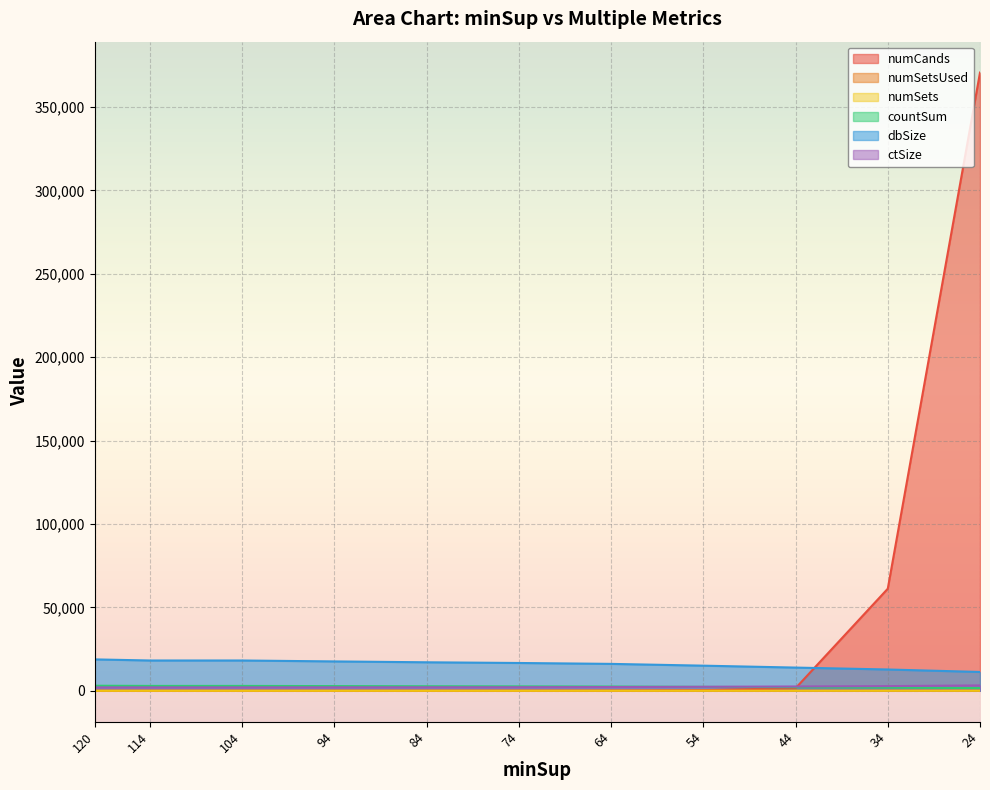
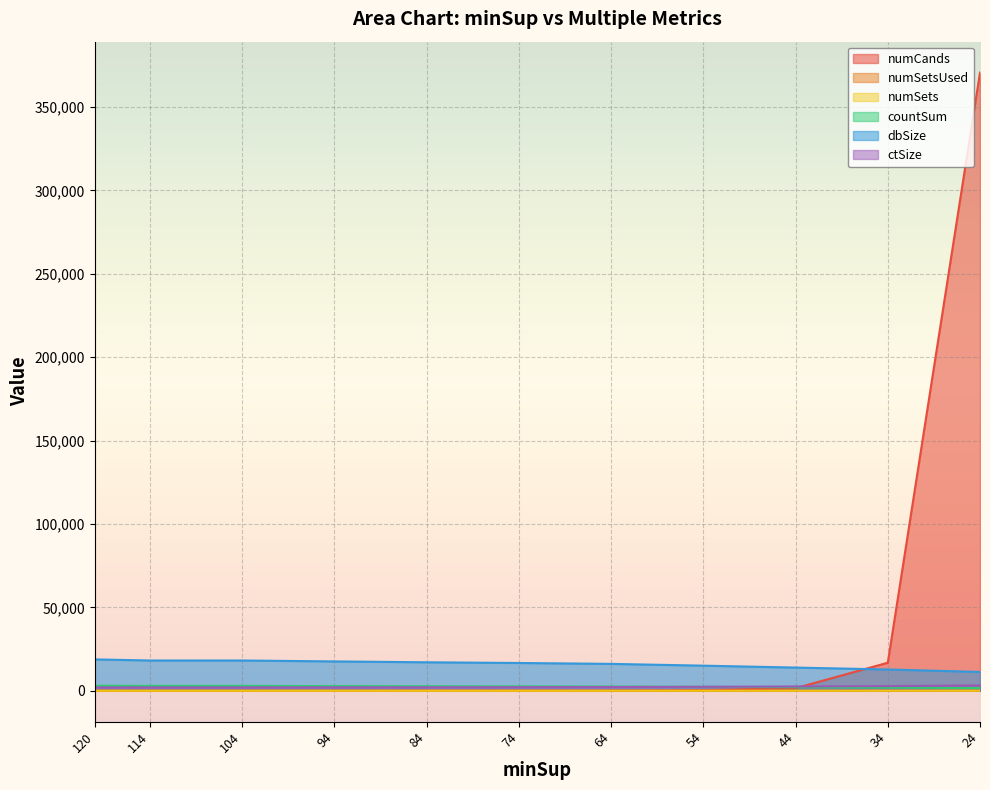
  {
    "numCands": {
-     "34": "61,000",
+     "34": "17,000",
      "24": "371,000"
    },
    "numSets": {
      "34": "0",
      "24": "0"
    },
    "countSum": {
      "24": "2,000"
    },
    "dbSize": {
      "120": "19,000",
      "114": "18,000",
      "104": "18,000",
      "94": "18,000",
      "84": "17,000",
      "74": "17,000",
      "64": "16,000",
      "54": "15,000",
      "44": "14,000",
      "34": "13,000",
      "24": "11,000"
    },
    "ctSize": {
      "24": "3,000"
    }
  }
